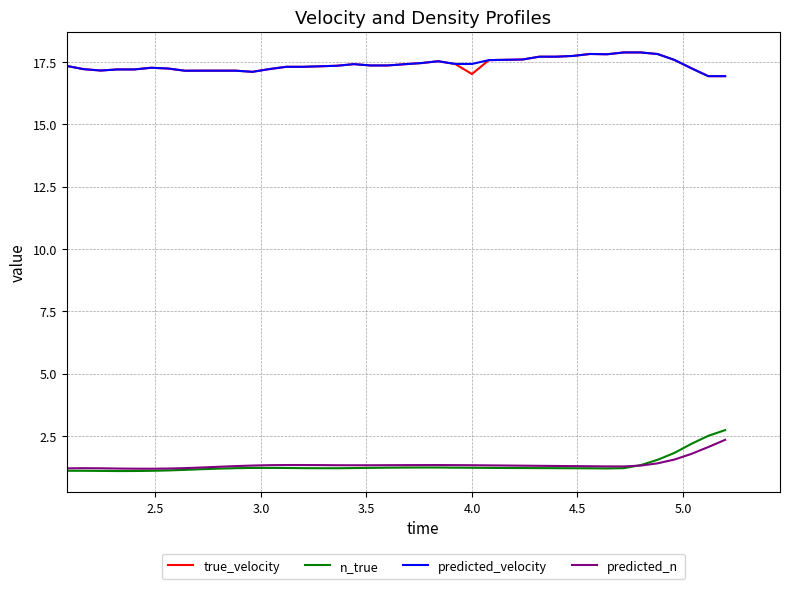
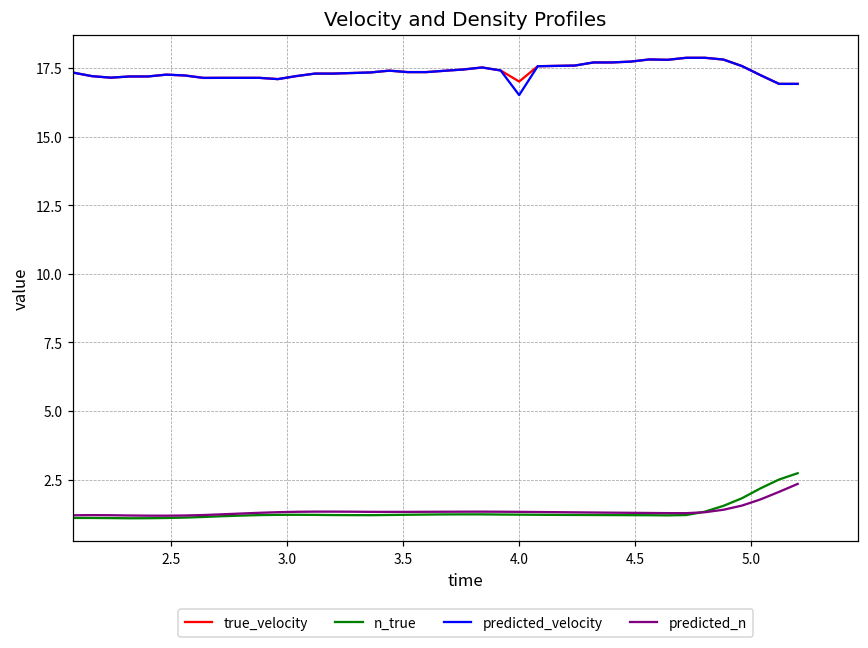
  {
    "true_velocity": {
      "4.0": 17.0
    },
    "n_true": {
      "4.0": 1.2
    },
    "predicted_velocity": {
-     "4.0": 17.4
+     "4.0": 16.5
    },
    "predicted_n": {
      "4.0": 1.3
    }
  }
